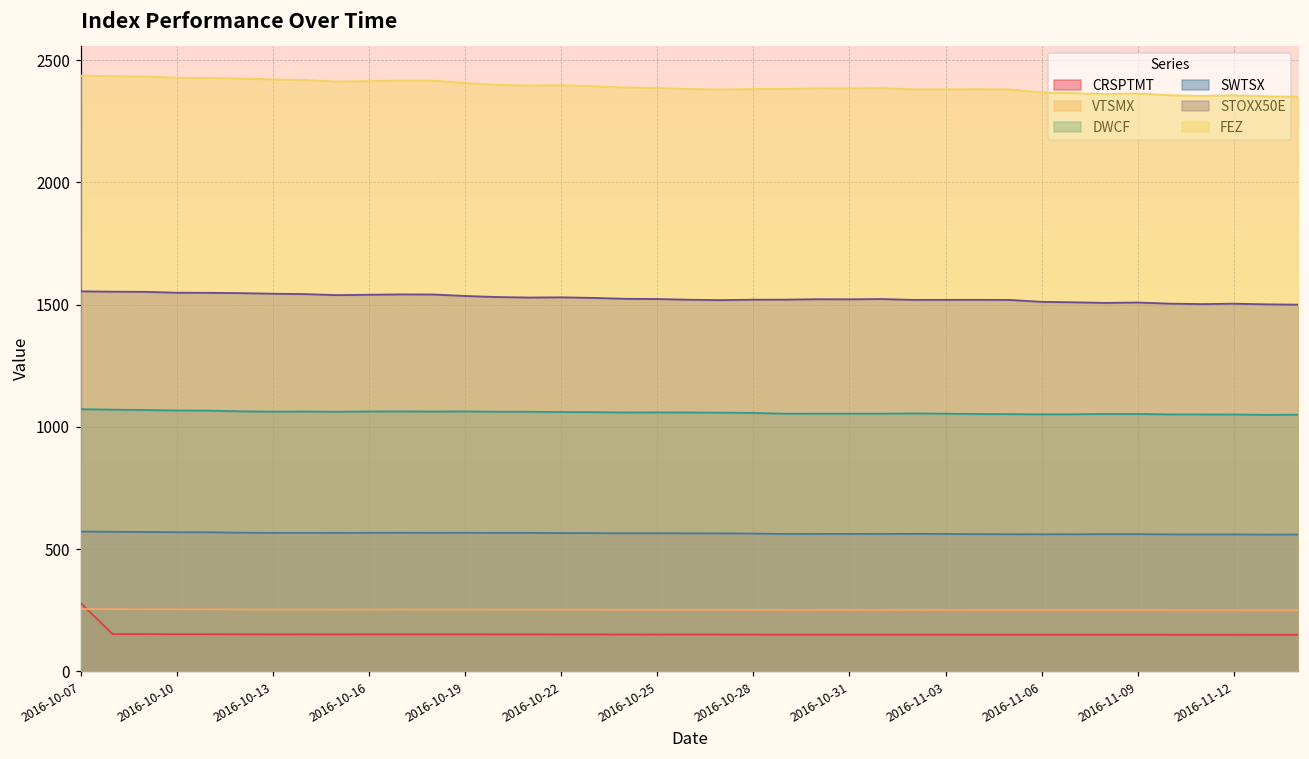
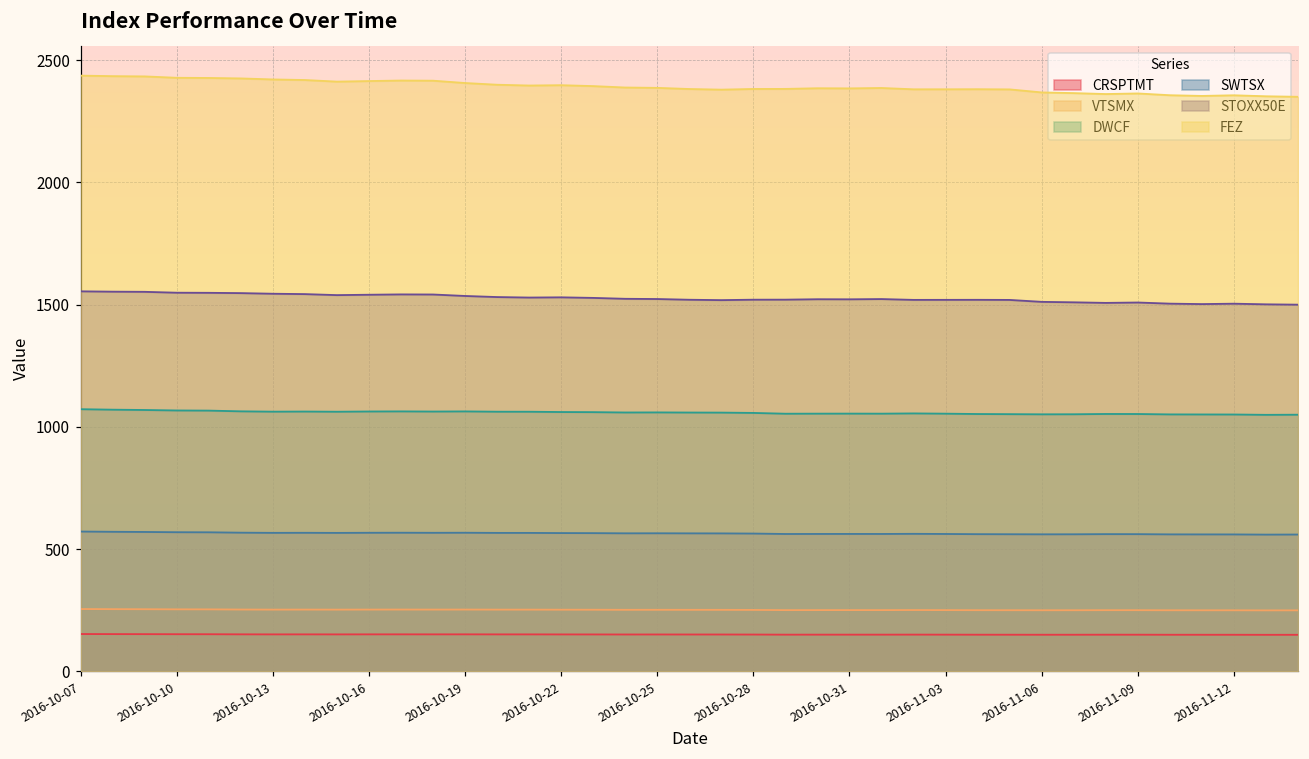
  {
    "CRSPTMT": {
-     "2016-10-07": 280,
+     "2016-10-07": 150,
      "2016-10-10": 150,
      "2016-10-13": 150,
      "2016-10-16": 150,
      "2016-10-19": 150,
      "2016-10-22": 150,
      "2016-10-25": 150,
      "2016-10-28": 150,
      "2016-10-31": 150,
      "2016-11-03": 150,
      "2016-11-06": 150,
      "2016-11-09": 150,
      "2016-11-12": 150
    }
  }
